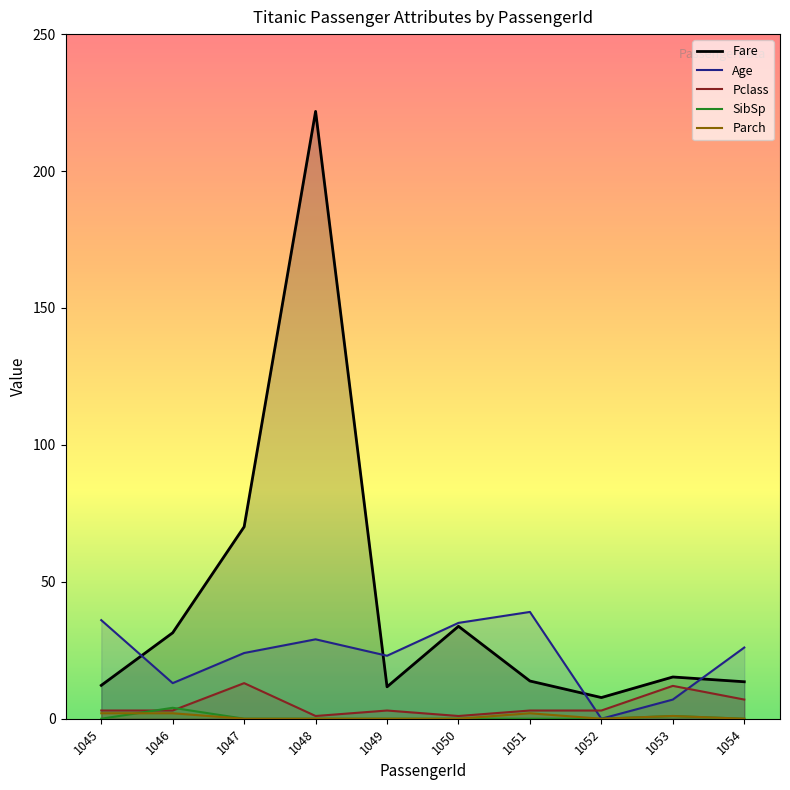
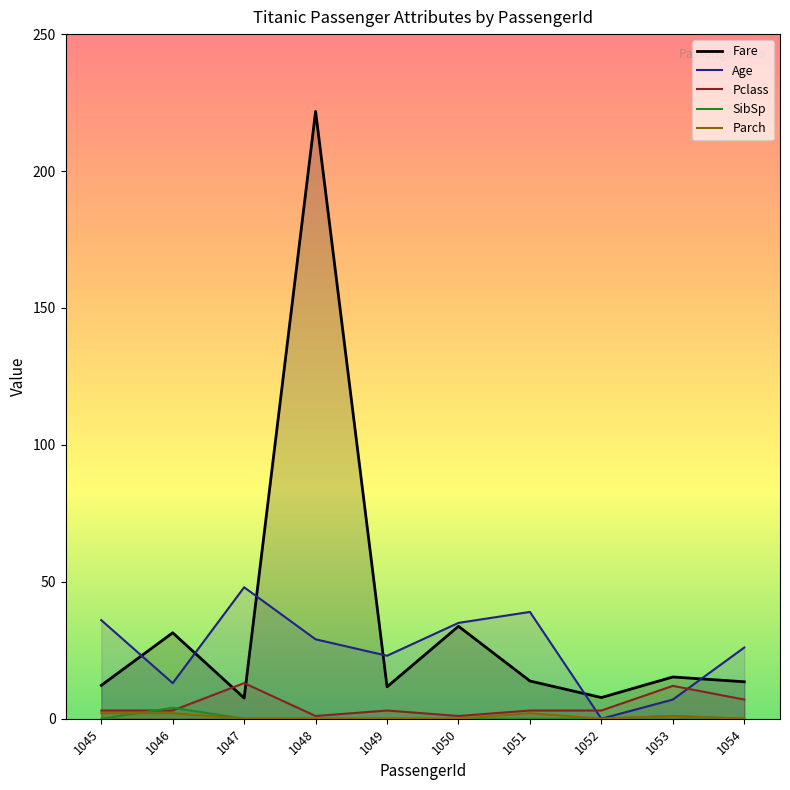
  {
    "Fare": {
      "1045": 12,
      "1046": 31,
-     "1047": 70,
+     "1047": 8,
      "1048": 222,
      "1049": 12,
      "1050": 34,
      "1051": 14,
      "1052": 8,
      "1053": 15,
      "1054": 14
    },
    "Age": {
      "1045": 36,
      "1046": 13,
-     "1047": 24,
+     "1047": 48,
      "1048": 29,
      "1049": 23,
      "1050": 35,
      "1051": 39,
      "1053": 7,
      "1054": 26
    },
    "Pclass": {
      "1045": 3,
      "1046": 3,
      "1047": 13,
      "1048": 1,
      "1049": 3,
      "1050": 1,
      "1051": 3,
      "1052": 3,
      "1053": 12,
      "1054": 7
    },
    "SibSp": {
      "1045": 0,
      "1046": 4,
      "1051": 0
    },
    "Parch": {
      "1045": 2,
      "1046": 2,
      "1051": 2
    }
  }
